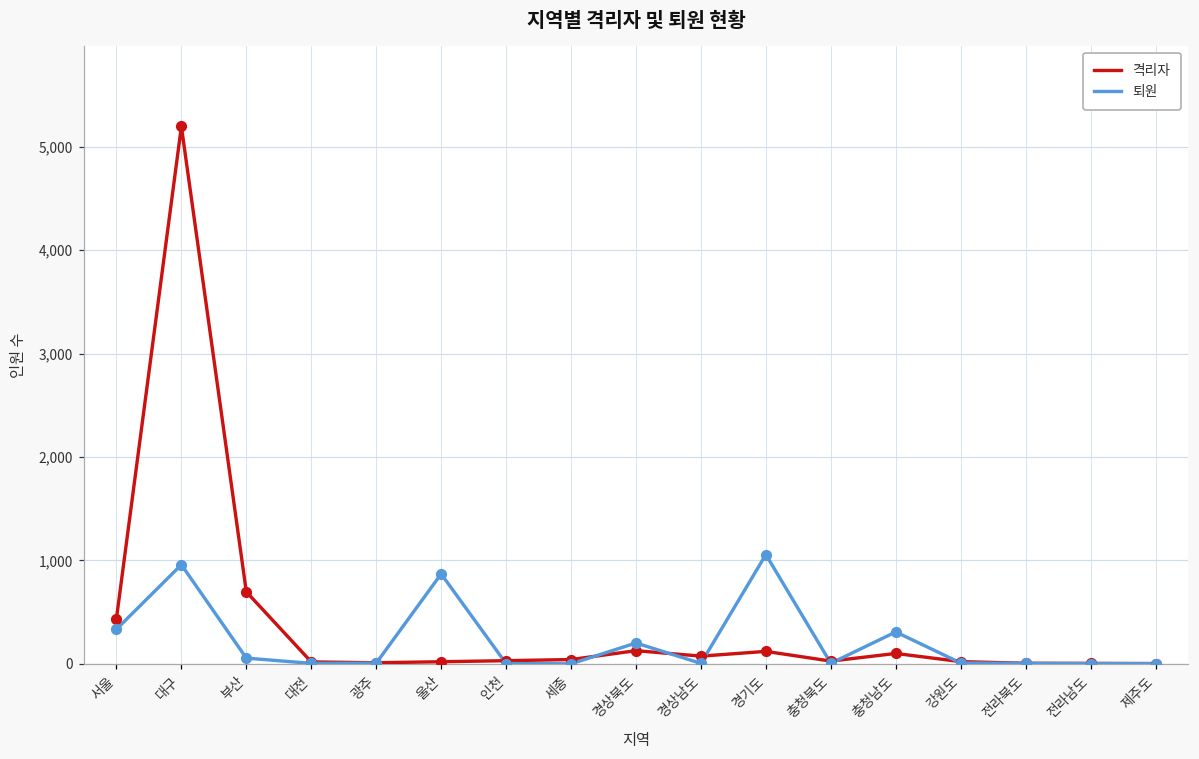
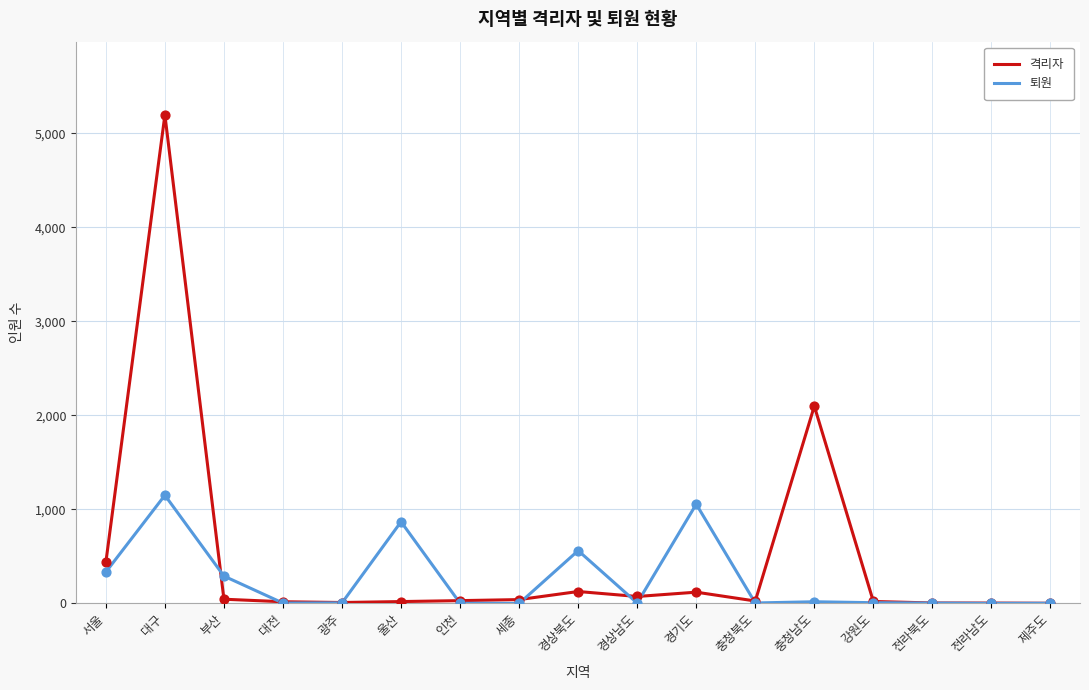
  {
    "격리자": {
      "서울": "400",
      "대구": "5,200",
-     "부산": "700",
+     "부산": "0",
      "울산": "0",
      "인천": "0",
      "세종": "0",
      "경상북도": "100",
      "경상남도": "100",
      "경기도": "100",
-     "충청남도": "100"
+     "충청남도": "2,100"
    },
    "퇴원": {
      "서울": "300",
-     "대구": "1,000",
-     "부산": "100",
+     "대구": "1,200",
+     "부산": "300",
      "울산": "900",
      "인천": "0",
      "세종": "0",
-     "경상북도": "200",
+     "경상북도": "600",
      "경상남도": "0",
      "경기도": "1,100",
-     "충청남도": "300"
+     "충청남도": "0"
    }
  }
